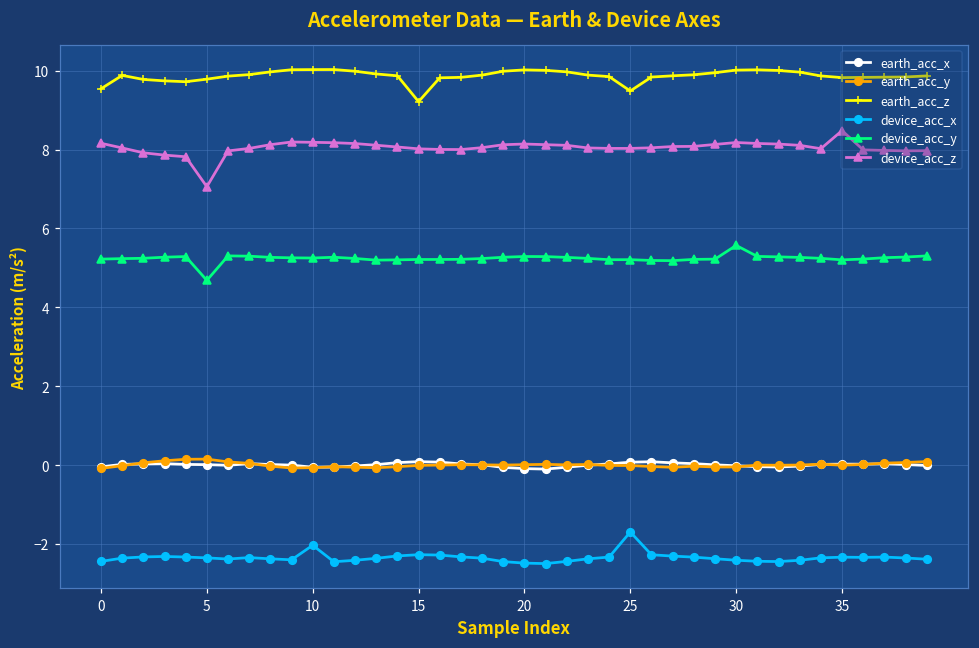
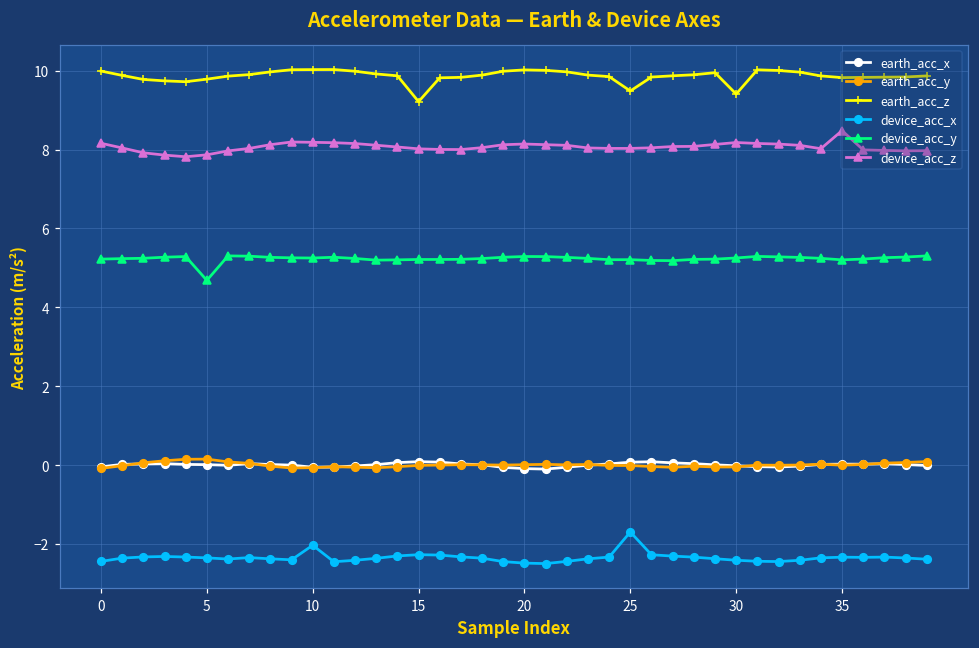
  {
    "earth_acc_x": {
      "5": 0.0,
      "15": 0.1,
      "20": -0.1,
      "25": 0.1
    },
    "earth_acc_y": {
      "5": 0.1,
      "15": 0.0,
      "20": 0.0,
      "25": 0.0
    },
    "earth_acc_z": {
-     "0": 9.5,
+     "0": 10.0,
      "5": 9.8,
      "10": 10.0,
      "15": 9.2,
      "20": 10.0,
      "25": 9.5,
-     "30": 10.0
+     "30": 9.4
    },
    "device_acc_x": {
      "0": -2.4,
      "5": -2.4,
      "10": -2.0,
      "15": -2.3,
      "20": -2.5,
      "25": -1.7,
      "30": -2.4,
      "35": -2.3
    },
    "device_acc_y": {
      "0": 5.2,
      "5": 4.7,
      "10": 5.3,
      "15": 5.2,
      "20": 5.3,
      "25": 5.2,
-     "30": 5.6,
+     "30": 5.3,
      "35": 5.2
    },
    "device_acc_z": {
      "0": 8.2,
-     "5": 7.1,
+     "5": 7.9,
      "10": 8.2,
      "15": 8.0,
      "20": 8.1,
      "25": 8.0,
      "30": 8.2
    }
  }
